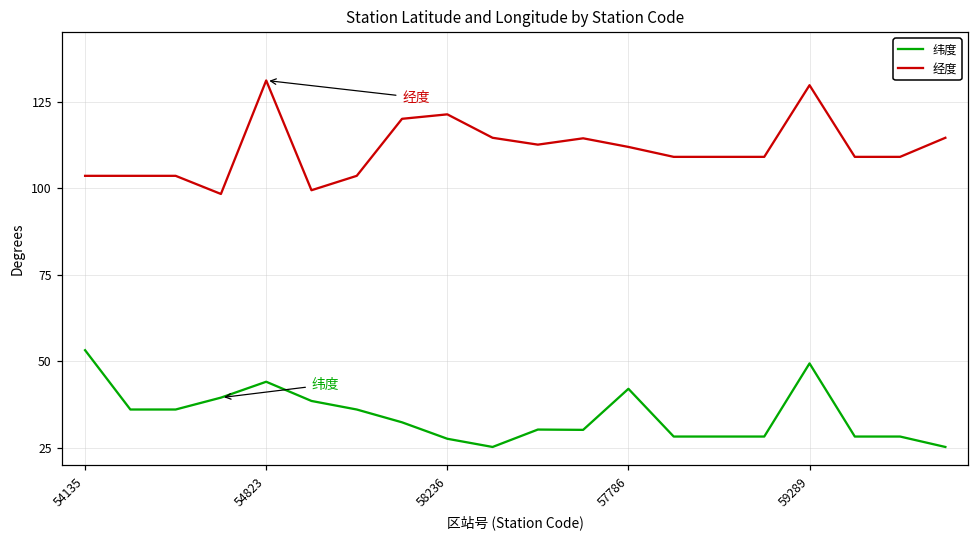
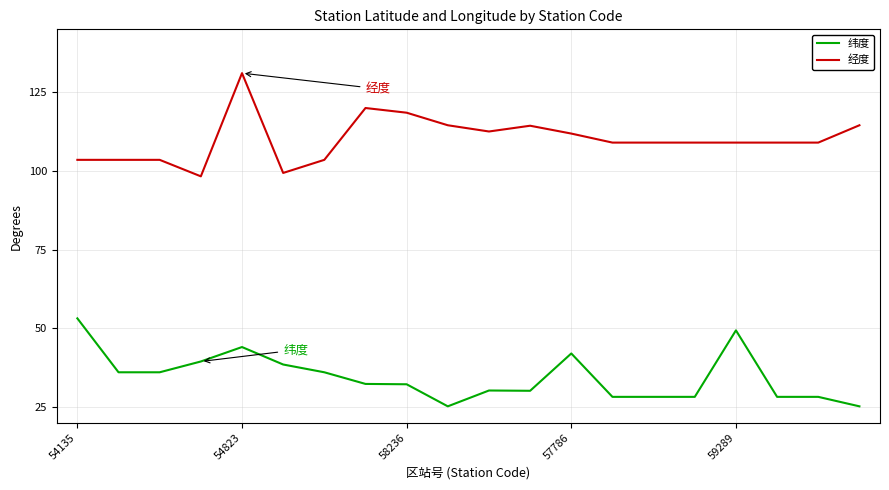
  {
    "纬度": {
      "54135": 53,
      "54823": 44,
-     "58236": 28,
+     "58236": 32,
      "57786": 42,
      "59289": 49
    },
    "经度": {
      "54135": 104,
      "54823": 131,
-     "58236": 121,
+     "58236": 119,
      "57786": 112,
-     "59289": 130
+     "59289": 109
    }
  }
